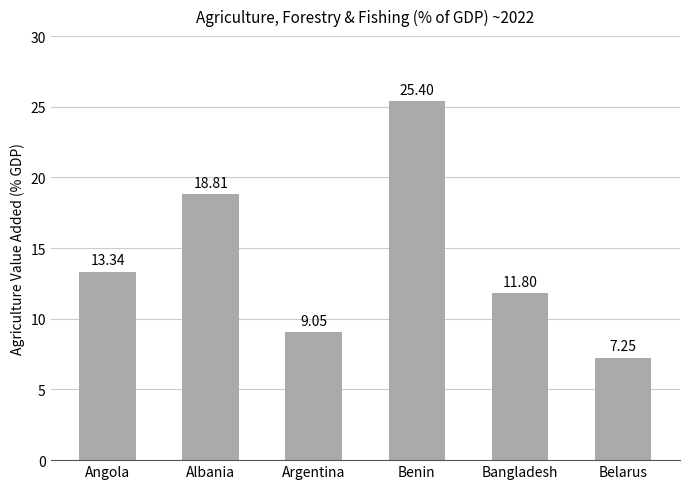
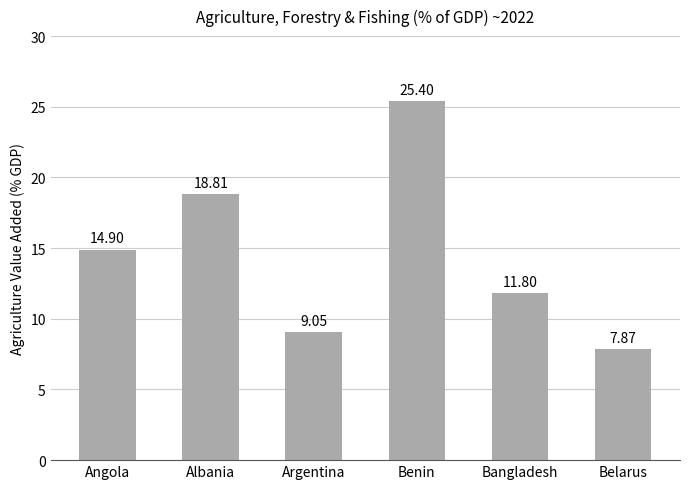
  {
-   "Angola": 13.34,
+   "Angola": 14.90,
    "Albania": 18.81,
    "Argentina": 9.05,
    "Benin": 25.40,
    "Bangladesh": 11.80,
-   "Belarus": 7.25
+   "Belarus": 7.87
  }
